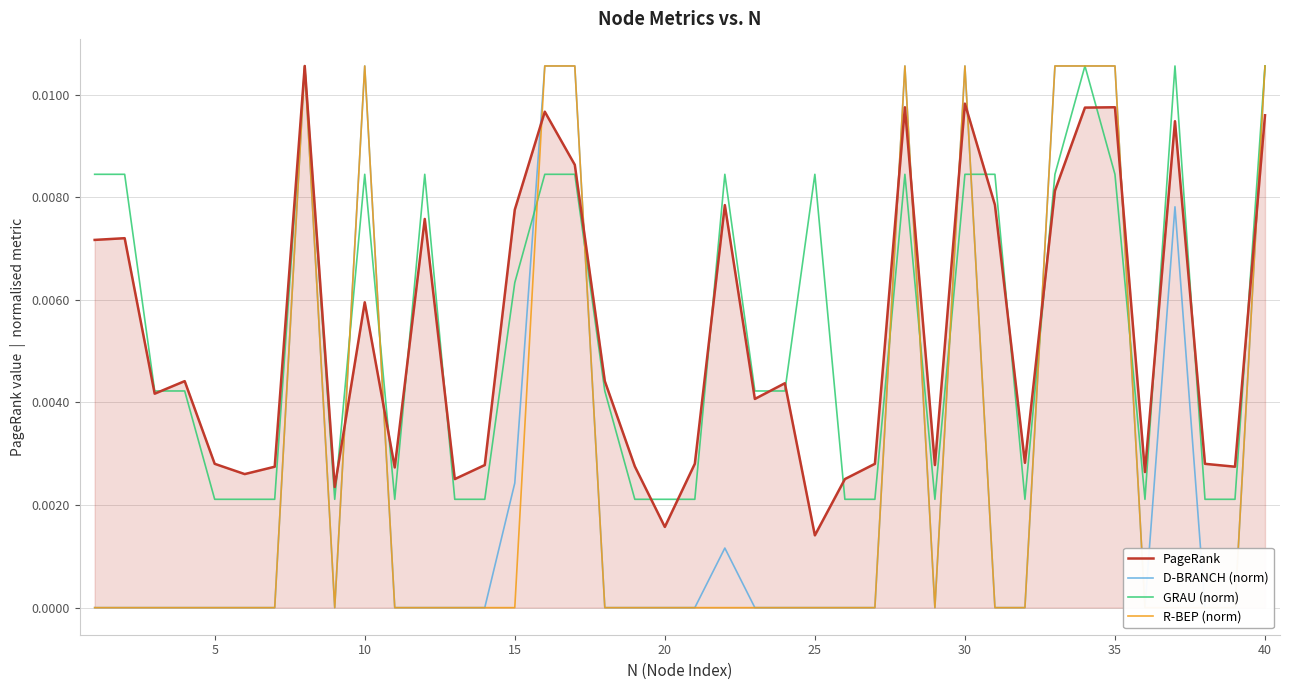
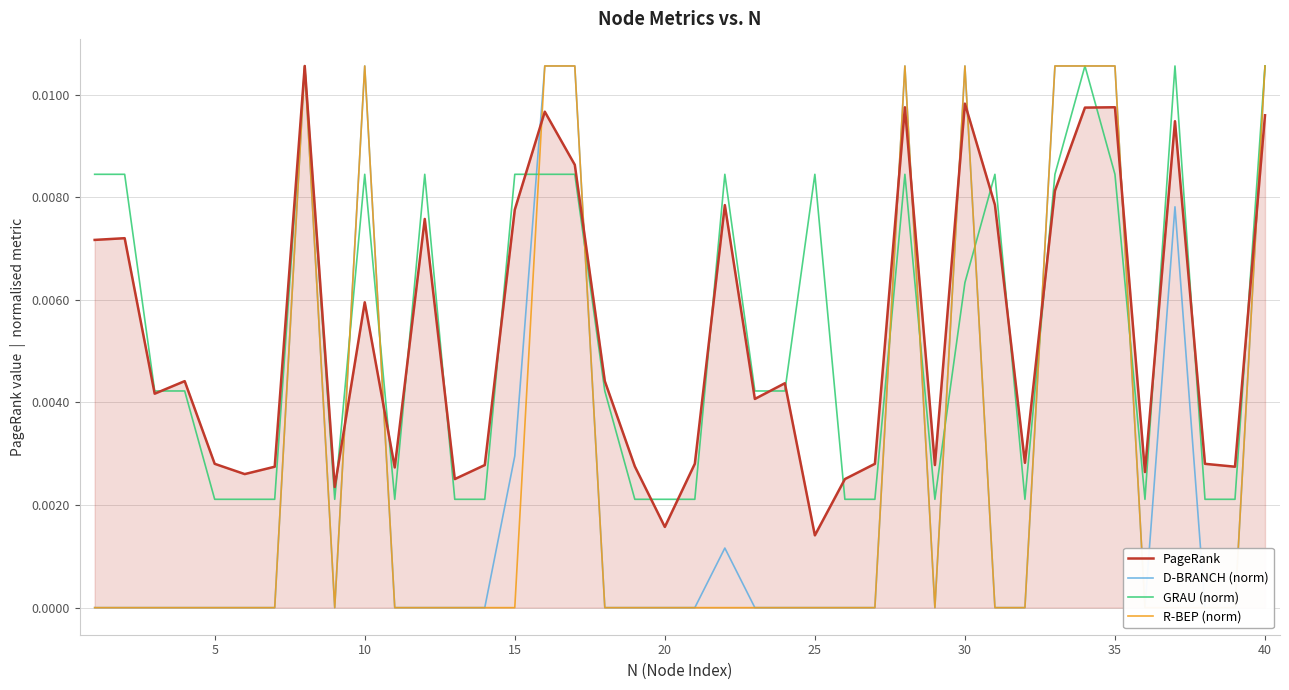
  {
    "PageRank": {
      "5": 0.0028,
      "10": 0.0060,
      "15": 0.0078,
      "20": 0.0016,
      "25": 0.0014,
      "30": 0.0098,
      "35": 0.0098,
      "40": 0.0096
    },
    "D-BRANCH (norm)": {
-     "15": 0.0024
+     "15": 0.0030
    },
    "GRAU (norm)": {
      "5": 0.0021,
      "10": 0.0084,
-     "15": 0.0063,
+     "15": 0.0084,
      "20": 0.0021,
      "25": 0.0084,
-     "30": 0.0084,
+     "30": 0.0063,
      "35": 0.0084
    },
    "R-BEP (norm)": {
      "15": 0.0000
    }
  }
